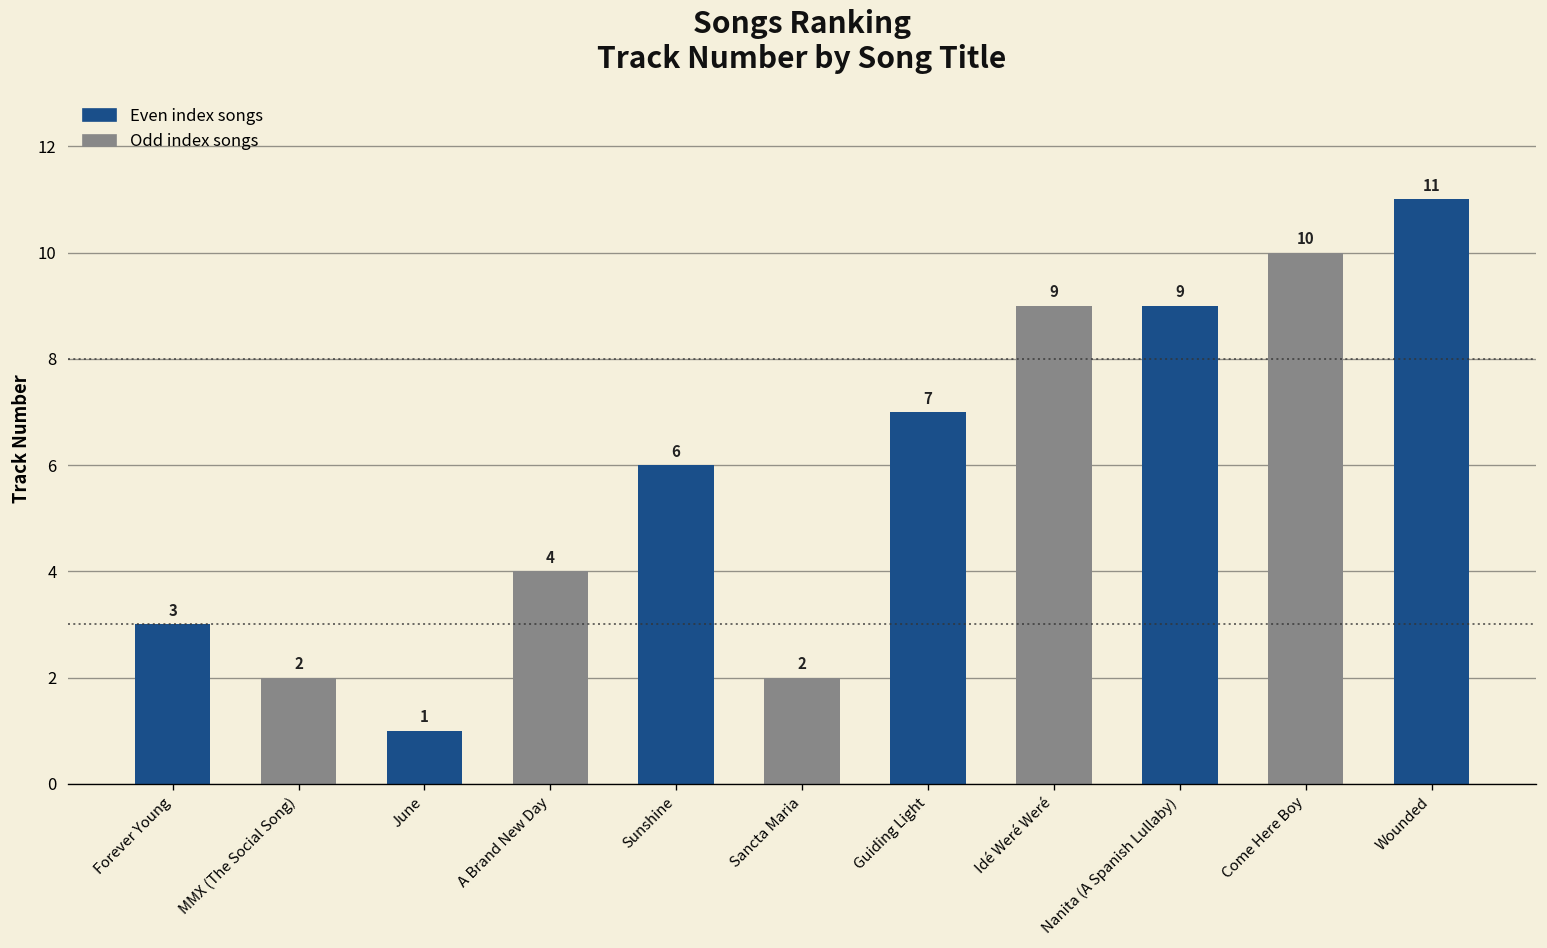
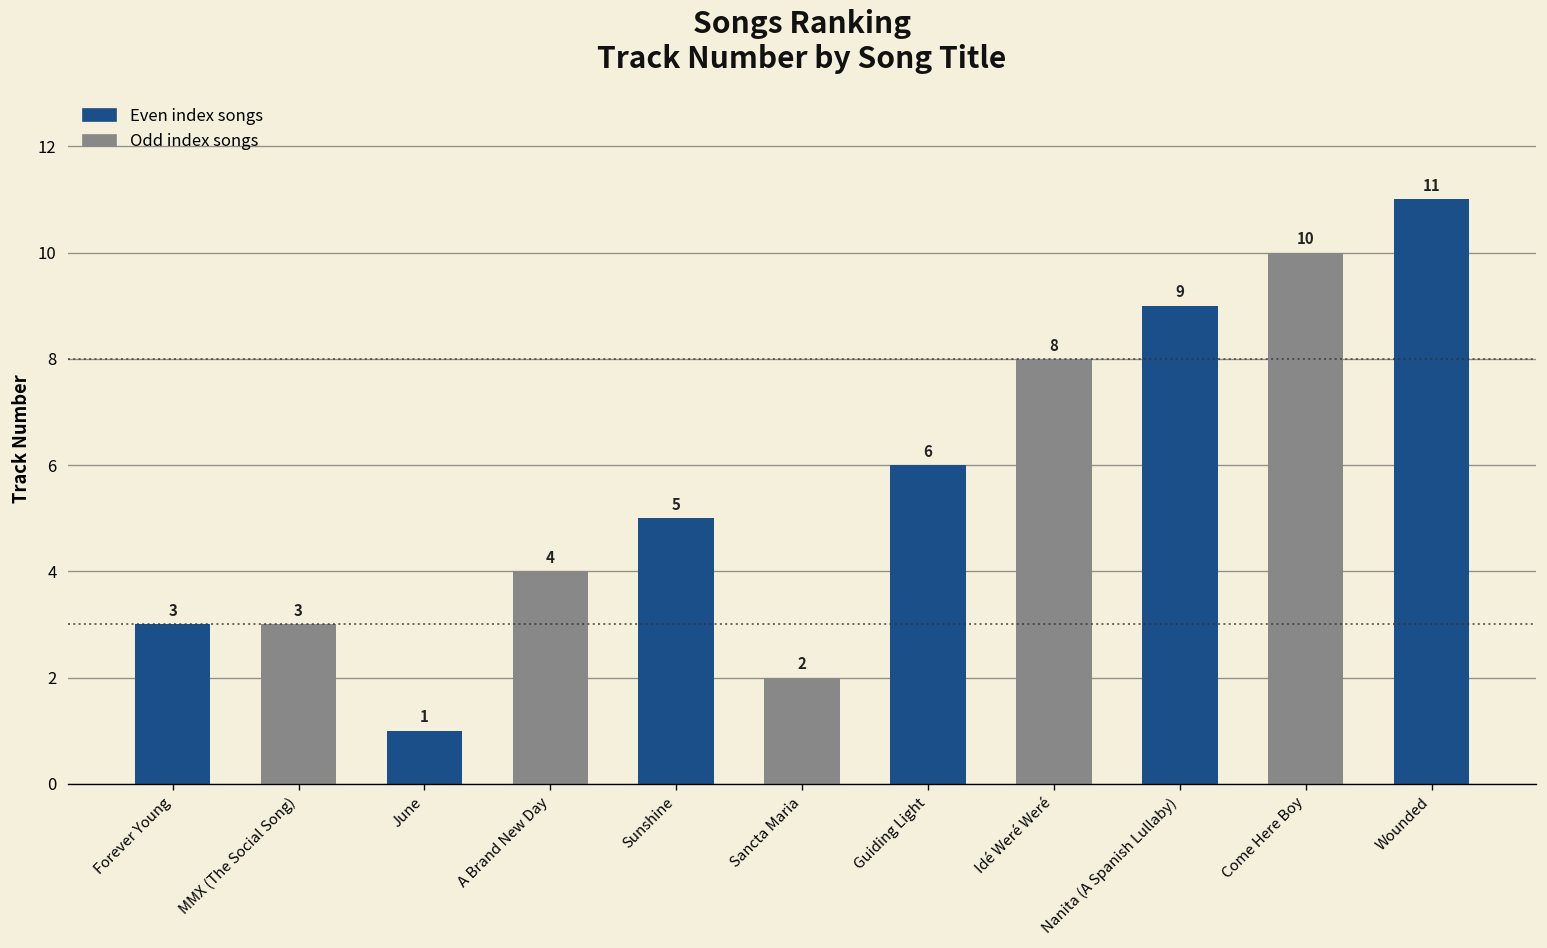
  {
    "Forever Young": 3,
-   "MMX (The Social Song)": 2,
+   "MMX (The Social Song)": 3,
    "June": 1,
    "A Brand New Day": 4,
-   "Sunshine": 6,
+   "Sunshine": 5,
    "Sancta Maria": 2,
-   "Guiding Light": 7,
-   "Idé Weré Weré": 9,
+   "Guiding Light": 6,
+   "Idé Weré Weré": 8,
    "Nanita (A Spanish Lullaby)": 9,
    "Come Here Boy": 10,
    "Wounded": 11
  }
